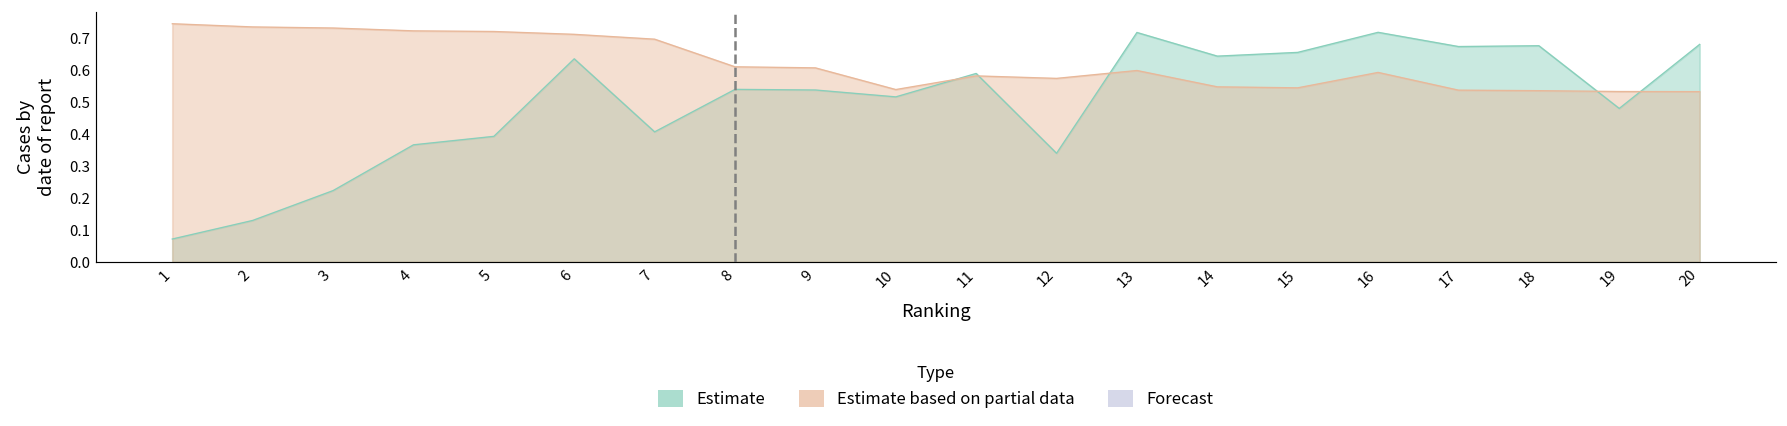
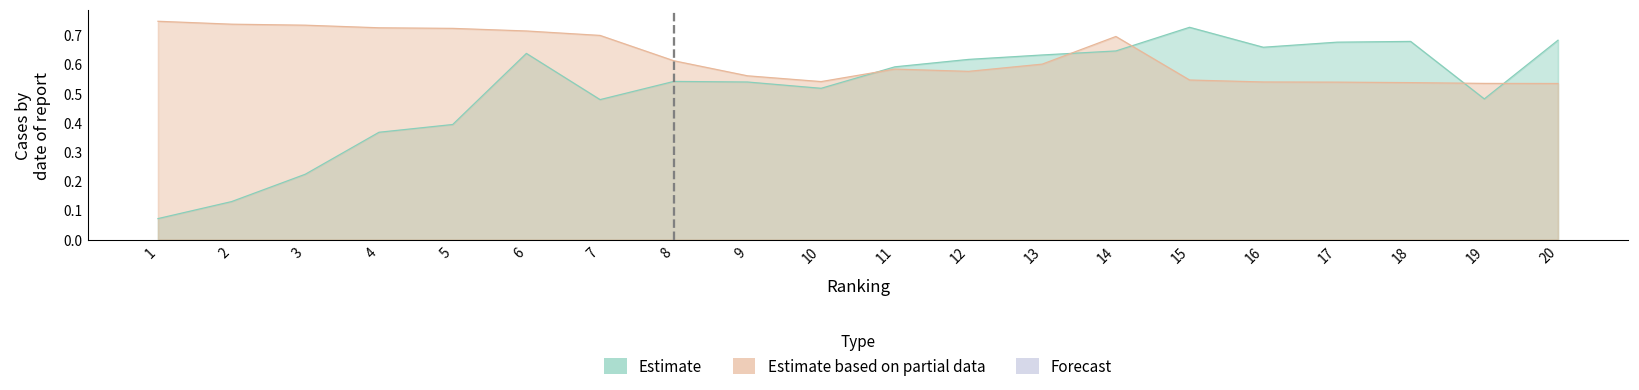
  {
    "Estimate": {
      "1": 0.07,
      "2": 0.13,
      "3": 0.22,
      "4": 0.37,
      "5": 0.39,
      "6": 0.64,
-     "7": 0.41,
+     "7": 0.48,
      "8": 0.54,
      "9": 0.54,
      "10": 0.52,
-     "12": 0.34,
-     "13": 0.72,
+     "12": 0.62,
+     "13": 0.63,
      "14": 0.65,
-     "15": 0.66,
-     "16": 0.72,
+     "15": 0.73,
+     "16": 0.66,
      "17": 0.68,
      "18": 0.68,
      "19": 0.48,
      "20": 0.68
    },
    "Estimate based on partial data": {
      "1": 0.75,
      "2": 0.74,
      "3": 0.73,
      "4": 0.72,
      "5": 0.72,
      "6": 0.71,
      "7": 0.70,
      "8": 0.61,
-     "9": 0.61,
+     "9": 0.56,
      "10": 0.54,
      "12": 0.58,
      "13": 0.60,
-     "14": 0.55,
+     "14": 0.69,
      "15": 0.55,
-     "16": 0.59,
+     "16": 0.54,
      "17": 0.54,
      "18": 0.54,
      "19": 0.53,
      "20": 0.53
    }
  }
